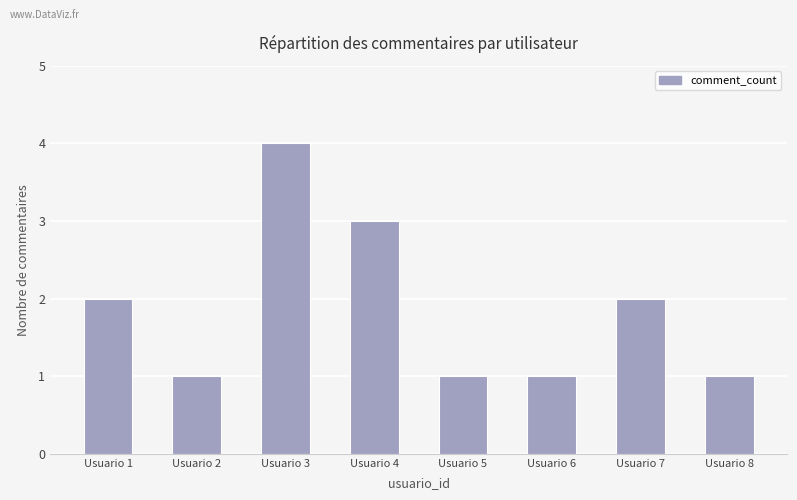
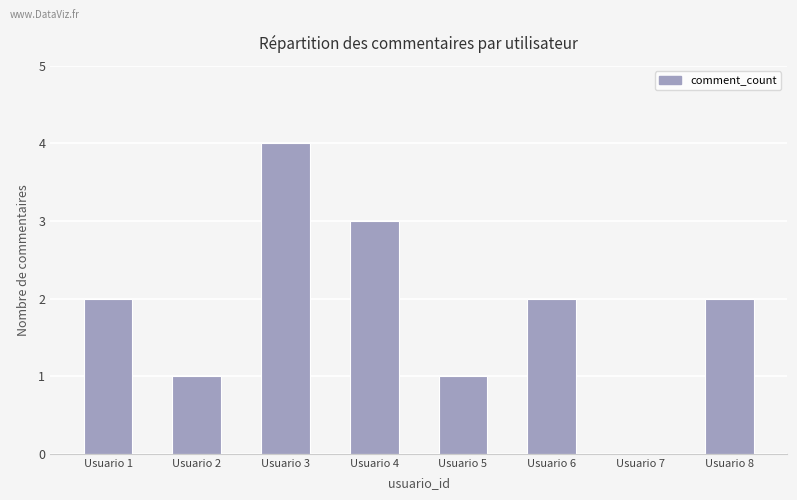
  {
    "Usuario 1": 2,
    "Usuario 2": 1,
    "Usuario 3": 4,
    "Usuario 4": 3,
    "Usuario 5": 1,
-   "Usuario 6": 1,
-   "Usuario 7": 2,
-   "Usuario 8": 1
+   "Usuario 6": 2,
+   "Usuario 7": 0,
+   "Usuario 8": 2
  }
